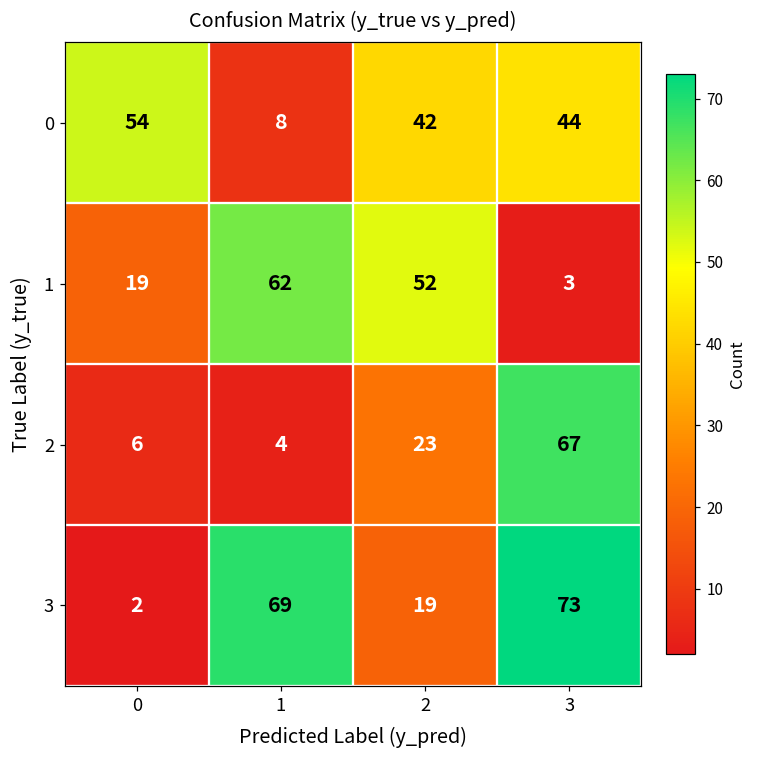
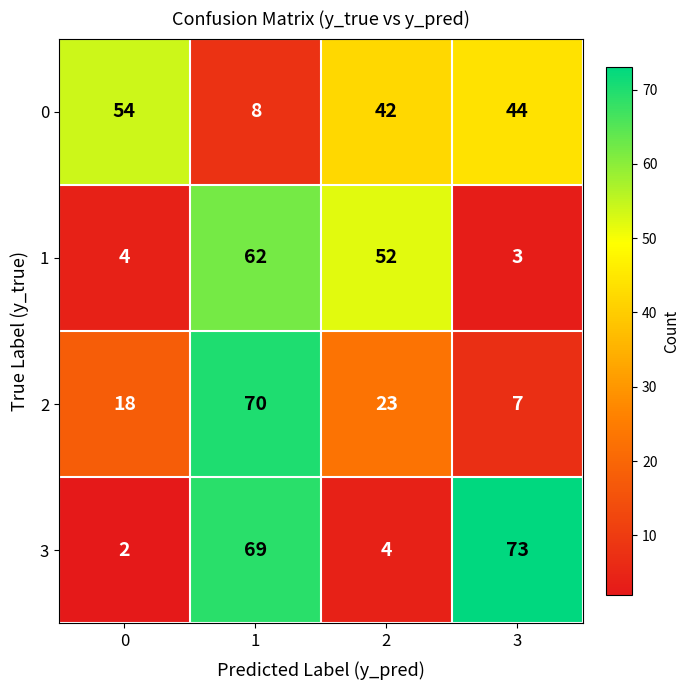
  {
    "0": {
      "0": 54,
      "1": 8,
      "2": 42,
      "3": 44
    },
    "1": {
-     "0": 19,
+     "0": 4,
      "1": 62,
      "2": 52,
      "3": 3
    },
    "2": {
-     "0": 6,
-     "1": 4,
+     "0": 18,
+     "1": 70,
      "2": 23,
-     "3": 67
+     "3": 7
    },
    "3": {
      "0": 2,
      "1": 69,
-     "2": 19,
+     "2": 4,
      "3": 73
    }
  }
